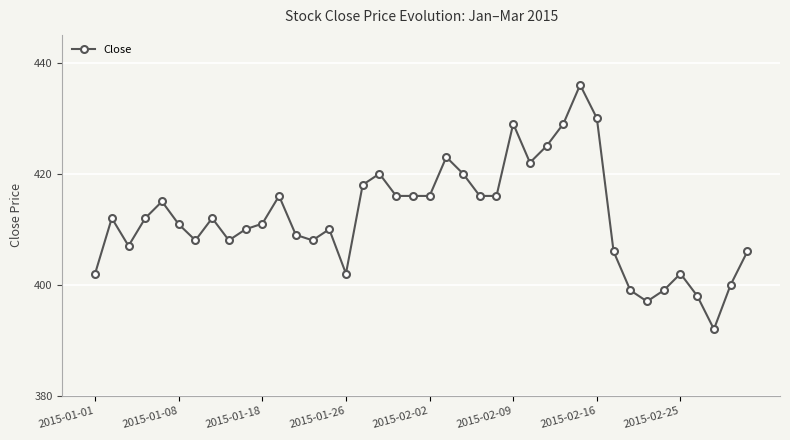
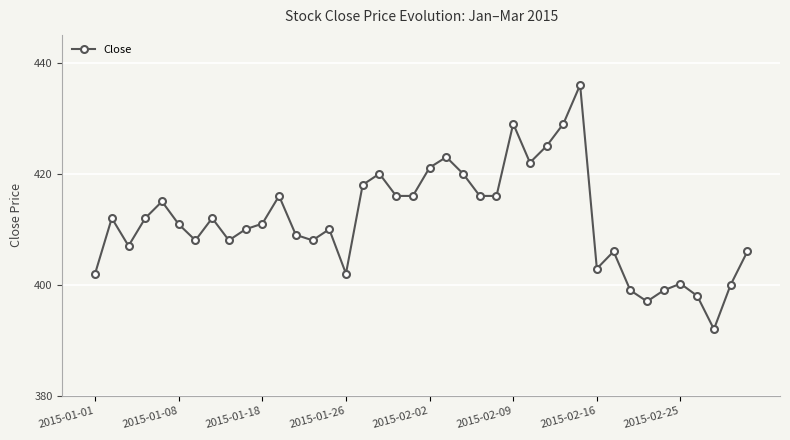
  {
    "2015-01-01": 402,
    "2015-01-08": 411,
    "2015-01-18": 411,
    "2015-01-26": 402,
-   "2015-02-02": 416,
+   "2015-02-02": 421,
    "2015-02-09": 429,
-   "2015-02-16": 430,
-   "2015-02-25": 402
+   "2015-02-16": 403,
+   "2015-02-25": 400
  }
